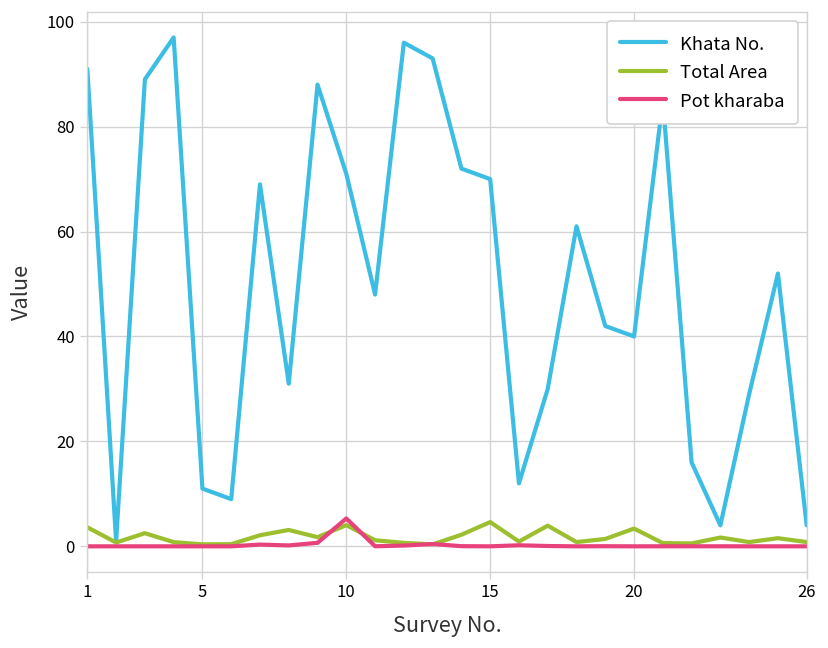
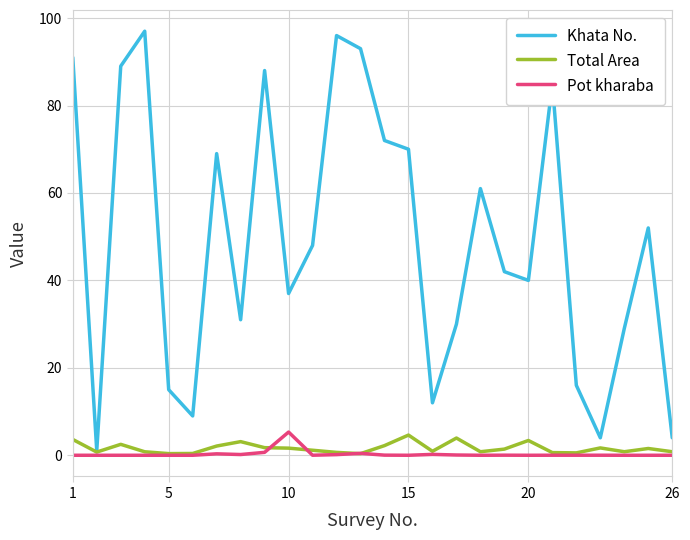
  {
    "Khata No.": {
      "1": 91,
-     "5": 11,
-     "10": 71,
+     "5": 15,
+     "10": 37,
      "15": 70,
      "20": 40,
      "26": 4
    },
    "Total Area": {
      "1": 4,
-     "10": 4,
+     "10": 2,
      "15": 5,
      "20": 3,
      "26": 1
    },
    "Pot kharaba": {
      "1": 0,
      "10": 5,
      "15": 0,
      "20": 0,
      "26": 0
    }
  }
